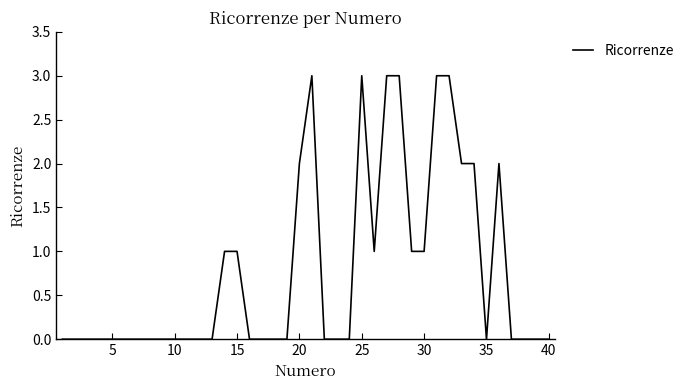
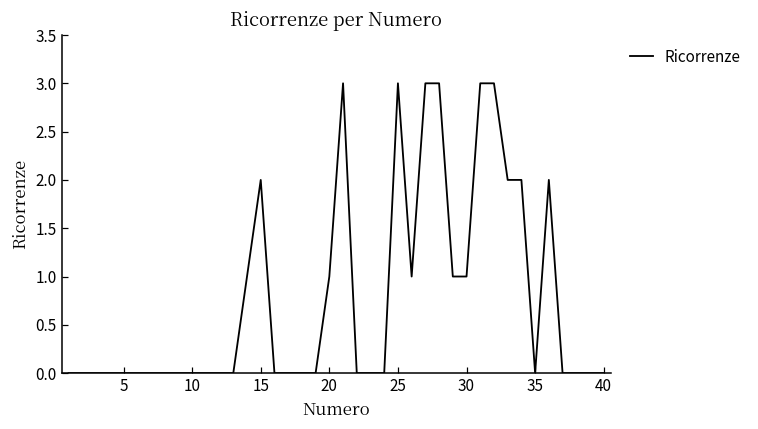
  {
    "5": 0,
    "10": 0,
-   "15": 1,
-   "20": 2,
+   "15": 2,
+   "20": 1,
    "25": 3,
    "30": 1,
    "35": 0,
    "40": 0
  }
